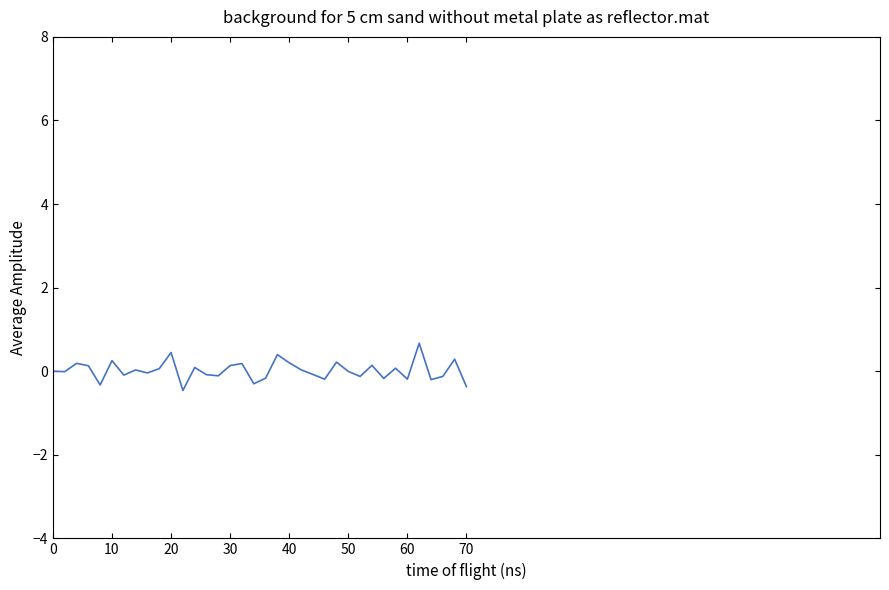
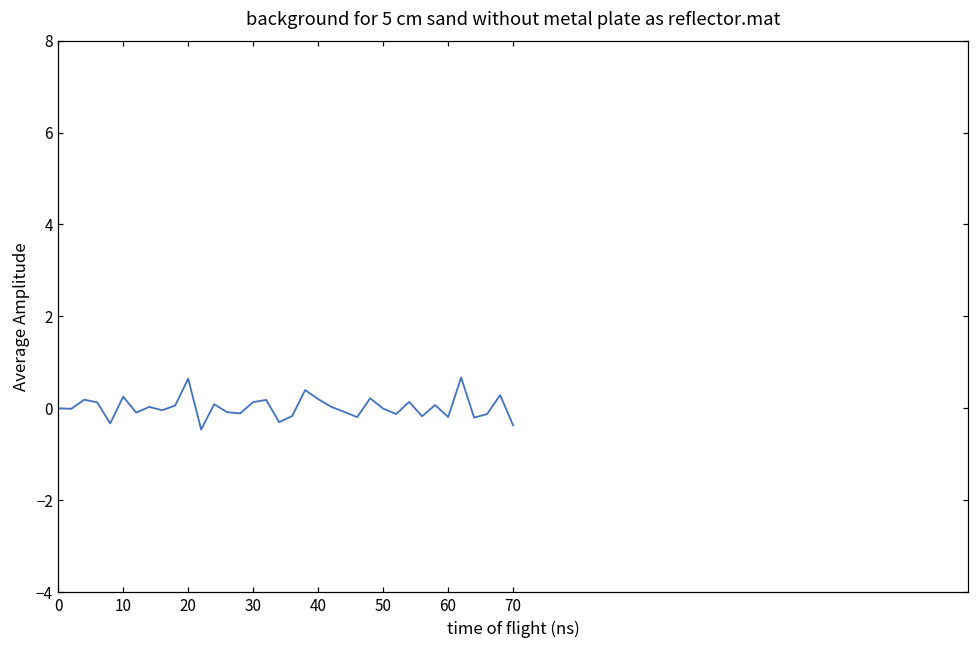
  {
    "0": 0.0,
    "10": 0.3,
-   "20": 0.4,
+   "20": 0.6,
    "30": 0.1,
    "40": 0.2,
    "50": 0.0,
    "60": -0.2,
    "70": -0.4
  }
